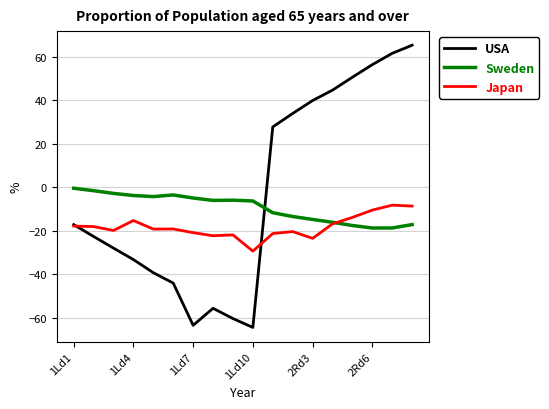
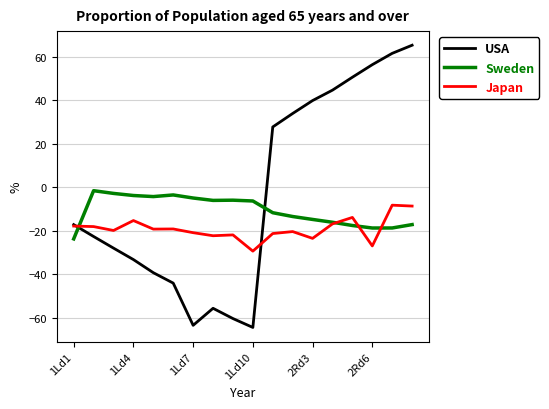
  {
    "USA": {
      "1Ld4": -33,
      "1Ld7": -64,
      "1Ld10": -65,
      "2Rd3": 40,
      "2Rd6": 56
    },
    "Sweden": {
-     "1Ld1": 0,
+     "1Ld1": -24,
      "1Ld4": -4,
      "1Ld7": -5,
      "1Ld10": -6,
      "2Rd3": -15,
      "2Rd6": -19
    },
    "Japan": {
      "1Ld4": -15,
      "1Ld7": -21,
      "1Ld10": -29,
      "2Rd3": -24,
-     "2Rd6": -11
+     "2Rd6": -27
    }
  }
